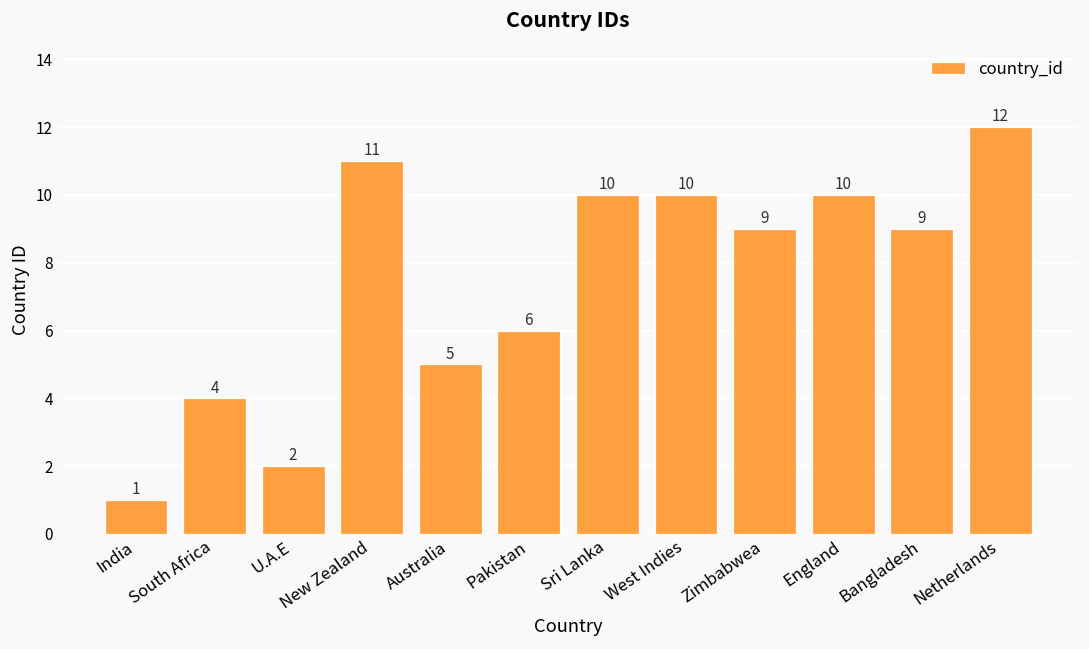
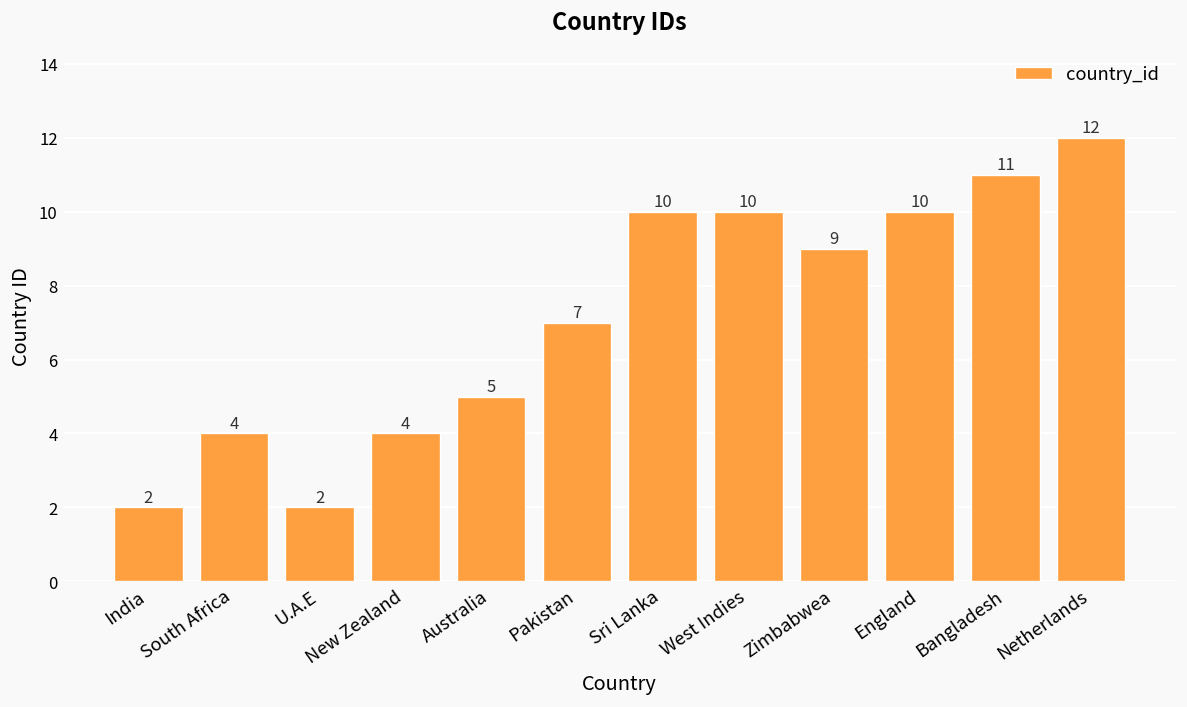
  {
-   "India": 1,
+   "India": 2,
    "South Africa": 4,
    "U.A.E": 2,
-   "New Zealand": 11,
+   "New Zealand": 4,
    "Australia": 5,
-   "Pakistan": 6,
+   "Pakistan": 7,
    "Sri Lanka": 10,
    "West Indies": 10,
    "Zimbabwea": 9,
    "England": 10,
-   "Bangladesh": 9,
+   "Bangladesh": 11,
    "Netherlands": 12
  }
